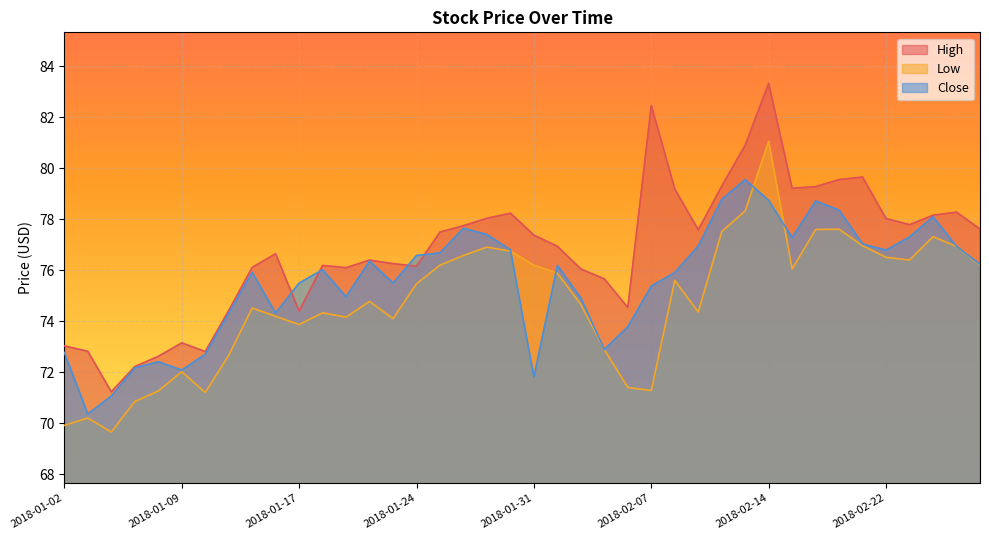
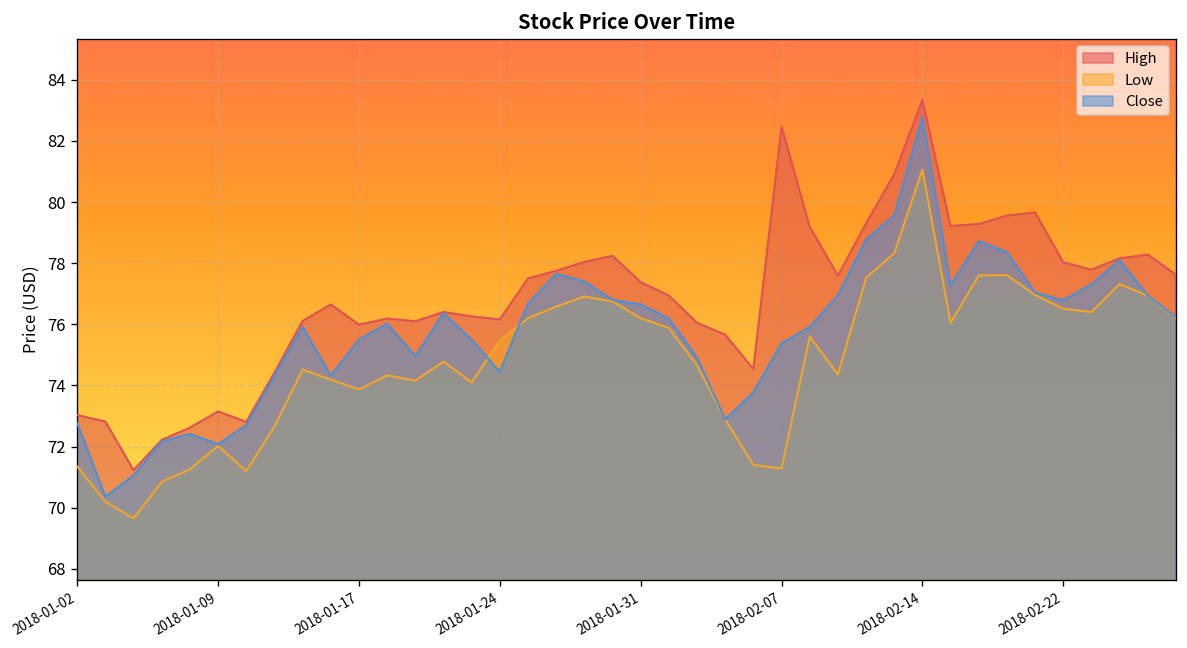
  {
    "High": {
      "2018-01-02": 73.0,
      "2018-01-09": 73.2,
-     "2018-01-17": 74.4,
+     "2018-01-17": 76.0,
      "2018-01-24": 76.2,
      "2018-01-31": 77.4,
      "2018-02-07": 82.5,
      "2018-02-14": 83.3,
      "2018-02-22": 78.0
    },
    "Low": {
-     "2018-01-02": 69.9,
+     "2018-01-02": 71.4,
      "2018-01-17": 73.9,
      "2018-01-24": 75.5,
      "2018-01-31": 76.2,
      "2018-02-07": 71.3,
      "2018-02-14": 81.1,
      "2018-02-22": 76.5
    },
    "Close": {
      "2018-01-02": 72.8,
      "2018-01-17": 75.5,
-     "2018-01-24": 76.6,
-     "2018-01-31": 71.8,
+     "2018-01-24": 74.4,
+     "2018-01-31": 76.7,
      "2018-02-07": 75.4,
-     "2018-02-14": 78.7,
+     "2018-02-14": 82.8,
      "2018-02-22": 76.8
    }
  }
